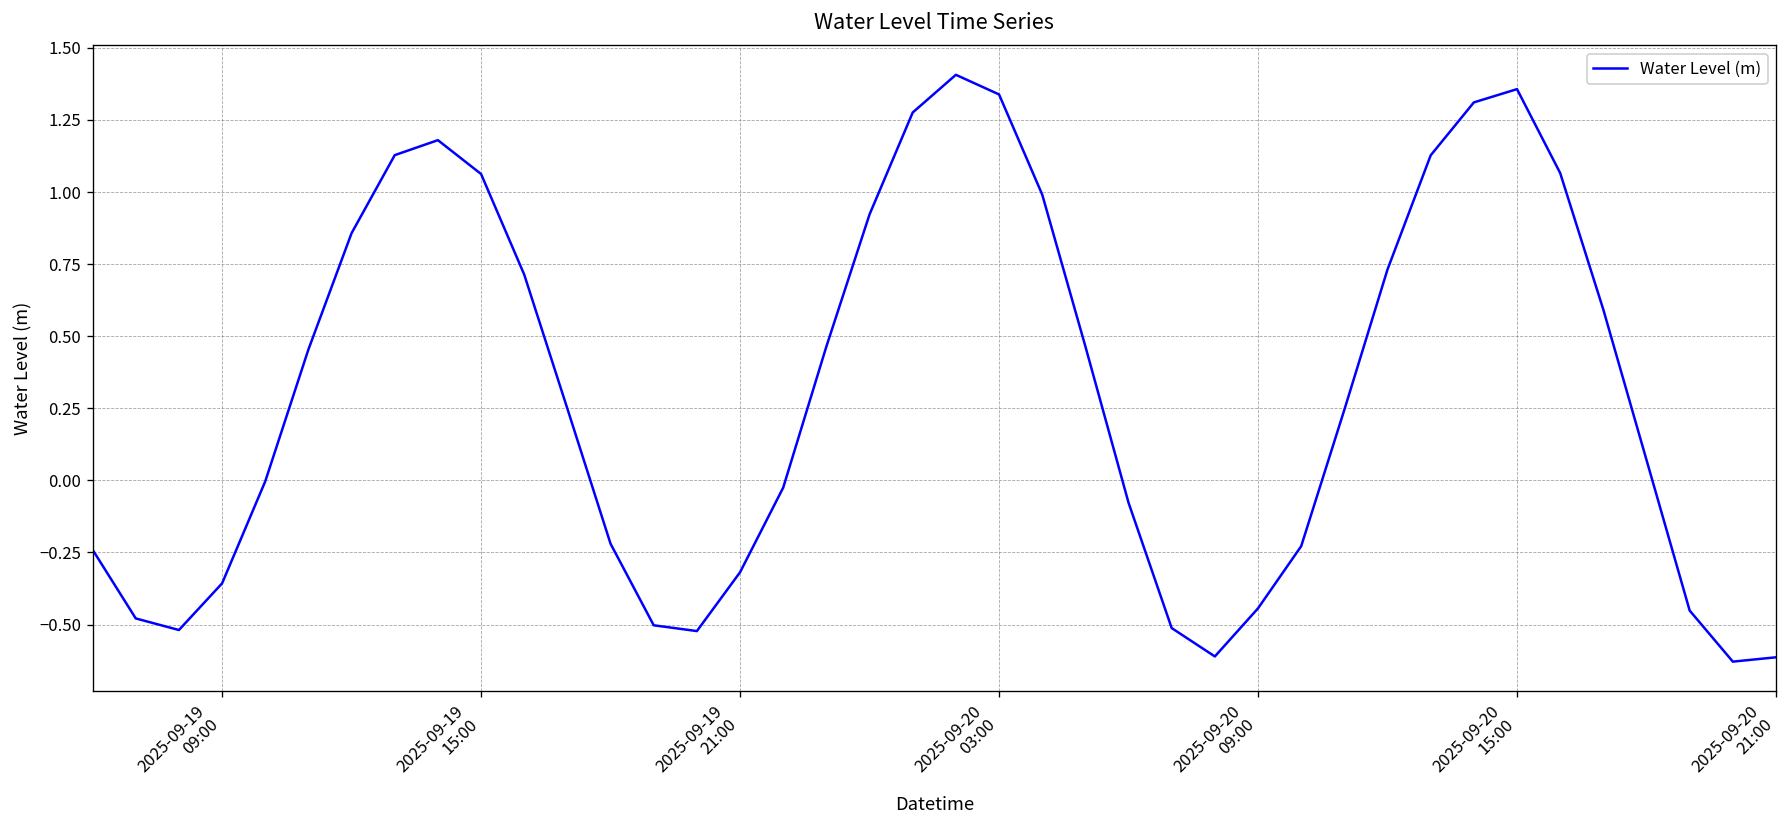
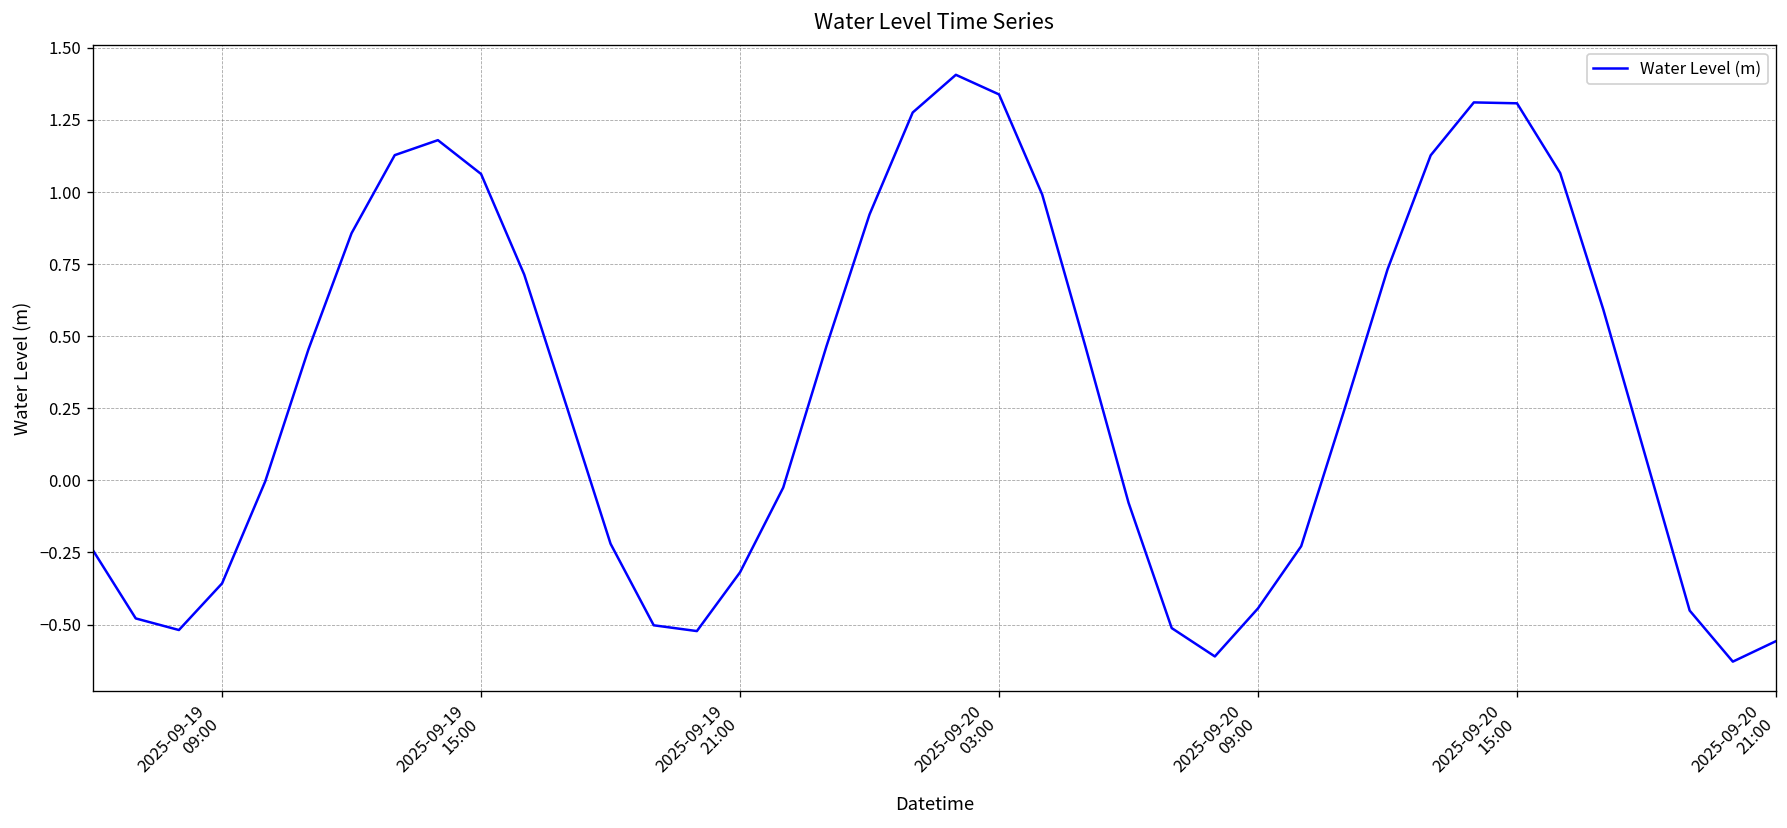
  {
    "2025-09-19 09:00": -0.36,
    "2025-09-19 15:00": 1.06,
    "2025-09-19 21:00": -0.32,
    "2025-09-20 03:00": 1.34,
    "2025-09-20 09:00": -0.44,
-   "2025-09-20 15:00": 1.36,
-   "2025-09-20 21:00": -0.61
+   "2025-09-20 15:00": 1.31,
+   "2025-09-20 21:00": -0.56
  }
